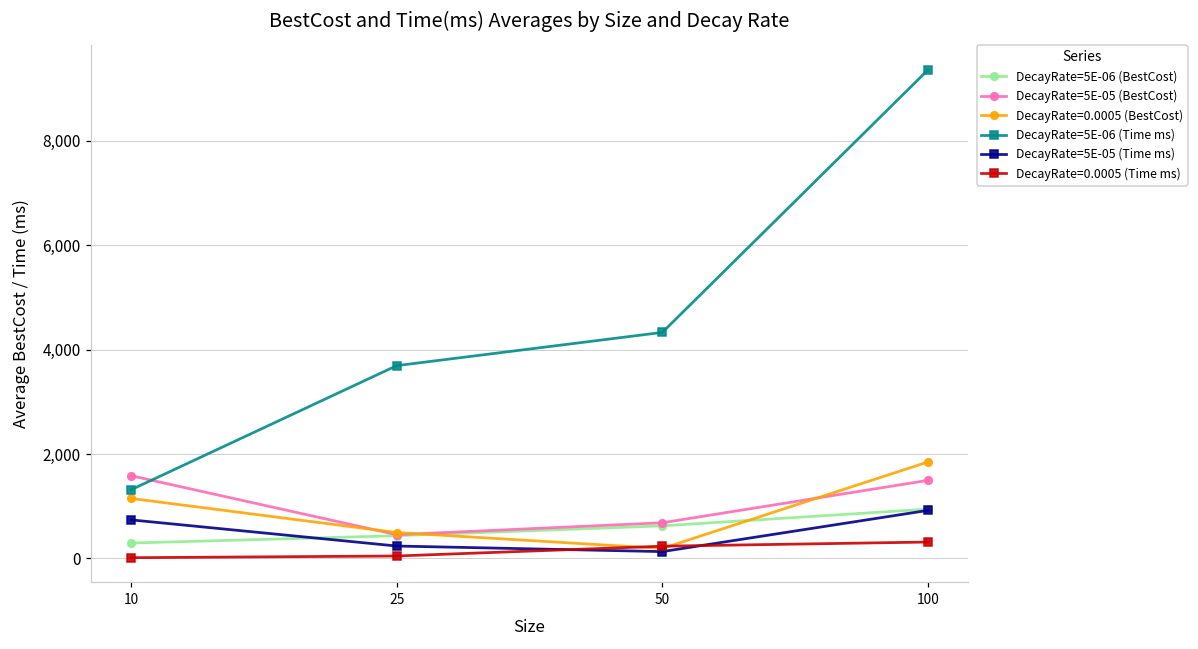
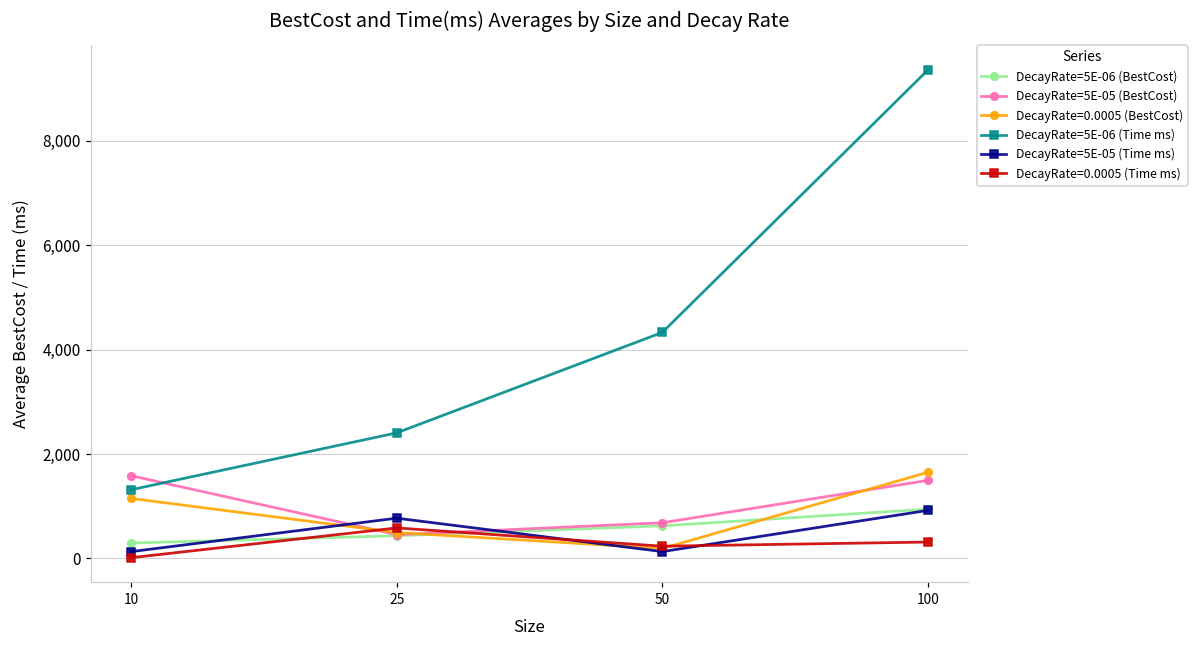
  {
    "DecayRate=5E-06 (BestCost)": {
      "10": "300",
      "50": "600"
    },
    "DecayRate=5E-05 (BestCost)": {
      "10": "1,600",
      "50": "700",
      "100": "1,500"
    },
    "DecayRate=0.0005 (BestCost)": {
      "10": "1,100",
-     "100": "1,800"
+     "100": "1,600"
    },
    "DecayRate=5E-06 (Time ms)": {
      "10": "1,300",
-     "25": "3,700",
+     "25": "2,400",
      "50": "4,300",
      "100": "9,400"
    },
    "DecayRate=5E-05 (Time ms)": {
-     "10": "700",
-     "25": "200",
+     "10": "100",
+     "25": "800",
      "50": "100"
    },
    "DecayRate=0.0005 (Time ms)": {
      "10": "0",
-     "25": "0",
+     "25": "600",
      "100": "300"
    }
  }
